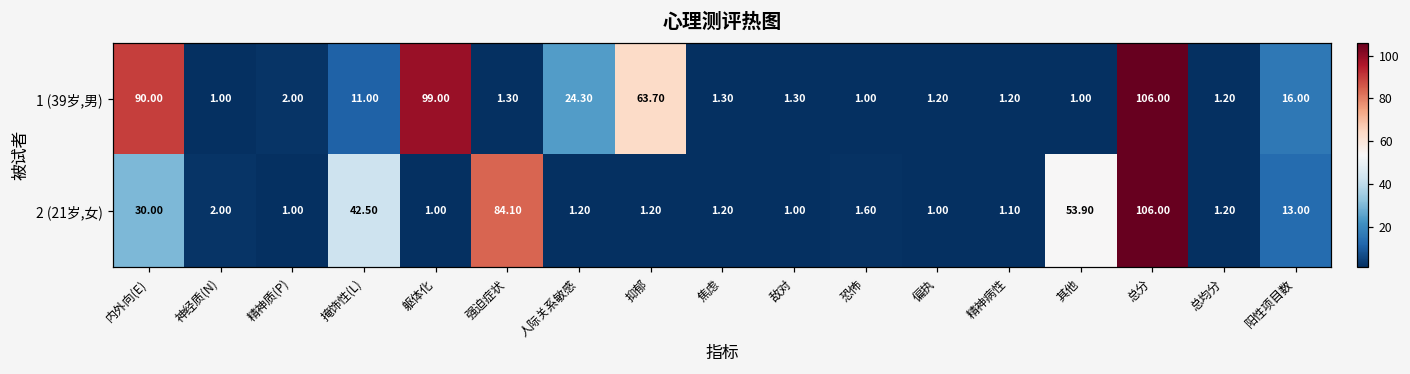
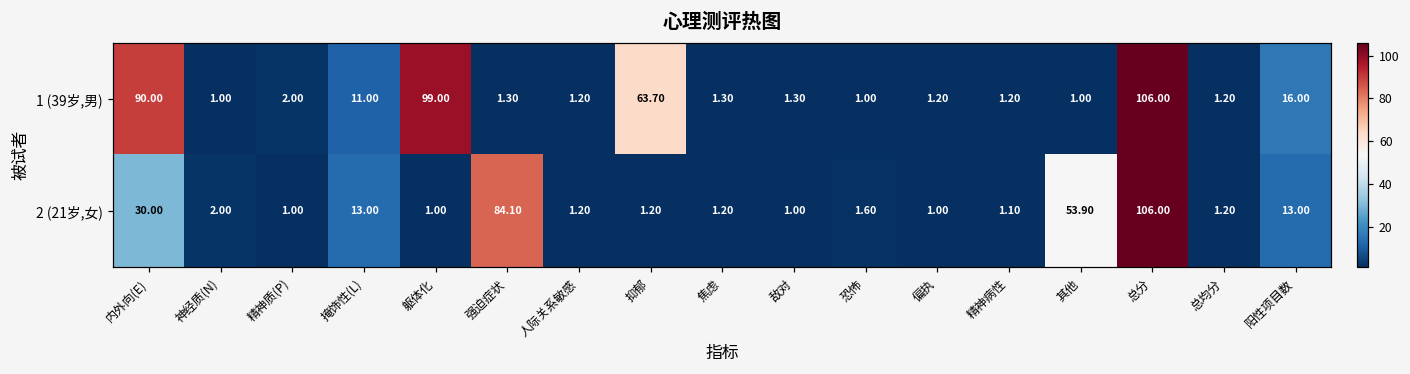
  {
    "1 (39岁,男)": {
      "内外向(E)": 90.00,
      "神经质(N)": 1.00,
      "精神质(P)": 2.00,
      "掩饰性(L)": 11.00,
      "躯体化": 99.00,
      "强迫症状": 1.30,
-     "人际关系敏感": 24.30,
+     "人际关系敏感": 1.20,
      "抑郁": 63.70,
      "焦虑": 1.30,
      "敌对": 1.30,
      "恐怖": 1.00,
      "偏执": 1.20,
      "精神病性": 1.20,
      "其他": 1.00,
      "总分": 106.00,
      "总均分": 1.20,
      "阳性项目数": 16.00
    },
    "2 (21岁,女)": {
      "内外向(E)": 30.00,
      "神经质(N)": 2.00,
      "精神质(P)": 1.00,
-     "掩饰性(L)": 42.50,
+     "掩饰性(L)": 13.00,
      "躯体化": 1.00,
      "强迫症状": 84.10,
      "人际关系敏感": 1.20,
      "抑郁": 1.20,
      "焦虑": 1.20,
      "敌对": 1.00,
      "恐怖": 1.60,
      "偏执": 1.00,
      "精神病性": 1.10,
      "其他": 53.90,
      "总分": 106.00,
      "总均分": 1.20,
      "阳性项目数": 13.00
    }
  }
